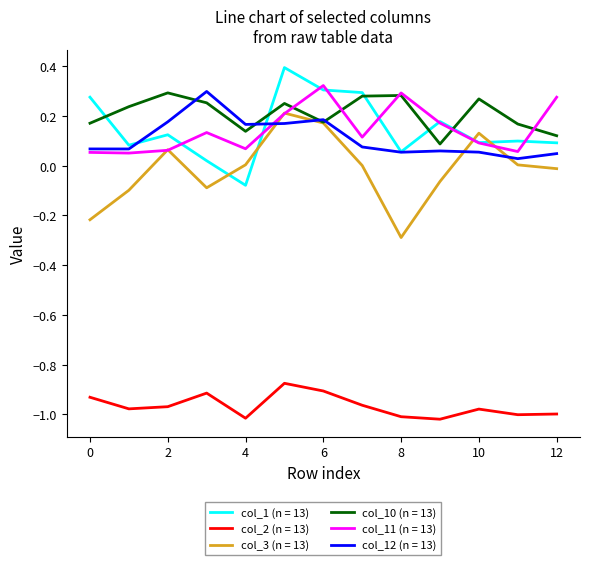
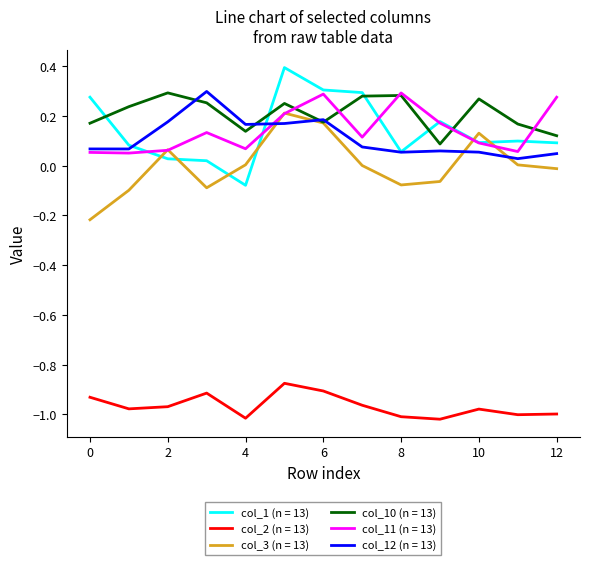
  {
    "col_1 (n = 13)": {
      "0": 0.28,
-     "2": 0.12,
+     "2": 0.03,
      "4": -0.08,
      "6": 0.30,
      "12": 0.09
    },
    "col_2 (n = 13)": {
      "0": -0.93,
      "2": -0.97,
      "4": -1.02,
      "6": -0.91,
      "8": -1.01,
      "10": -0.98,
      "12": -1.00
    },
    "col_3 (n = 13)": {
      "0": -0.22,
      "4": 0.00,
-     "8": -0.29,
+     "8": -0.08,
      "10": 0.13,
      "12": -0.01
    },
    "col_10 (n = 13)": {
      "0": 0.17,
      "2": 0.29,
      "4": 0.14,
      "10": 0.27,
      "12": 0.12
    },
    "col_11 (n = 13)": {
      "0": 0.05,
      "4": 0.07,
-     "6": 0.32,
+     "6": 0.29,
      "12": 0.28
    },
    "col_12 (n = 13)": {
      "0": 0.07,
      "2": 0.18,
      "4": 0.17,
      "10": 0.05,
      "12": 0.05
    }
  }
